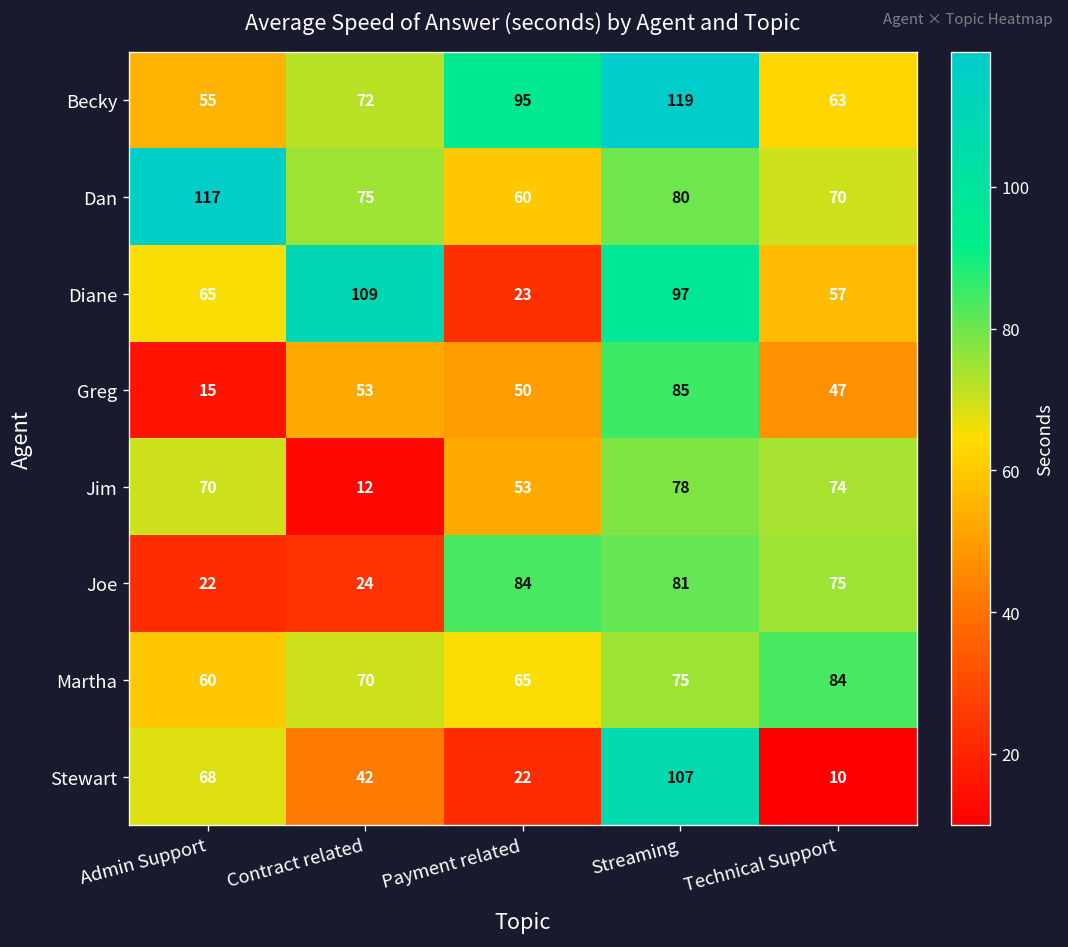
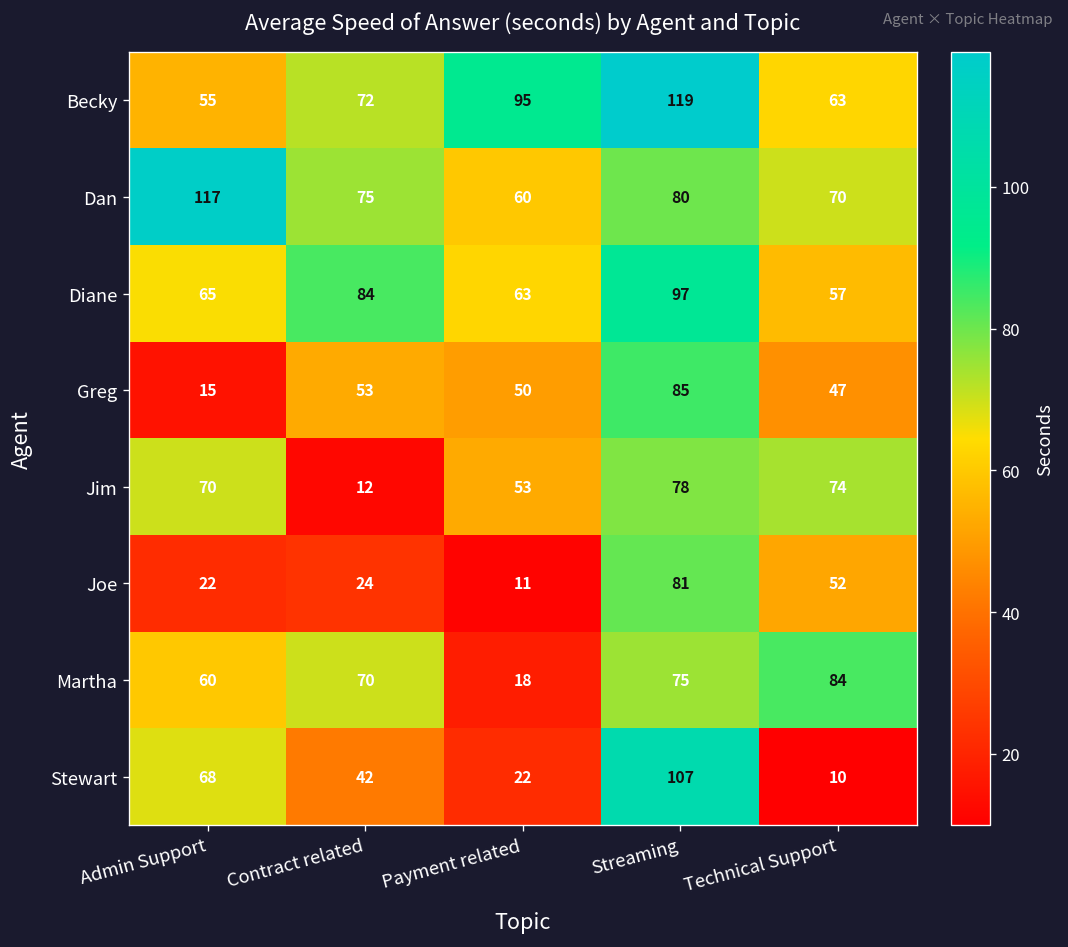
  {
    "Becky": {
      "Admin Support": 55,
      "Contract related": 72,
      "Payment related": 95,
      "Streaming": 119,
      "Technical Support": 63
    },
    "Dan": {
      "Admin Support": 117,
      "Contract related": 75,
      "Payment related": 60,
      "Streaming": 80,
      "Technical Support": 70
    },
    "Diane": {
      "Admin Support": 65,
-     "Contract related": 109,
-     "Payment related": 23,
+     "Contract related": 84,
+     "Payment related": 63,
      "Streaming": 97,
      "Technical Support": 57
    },
    "Greg": {
      "Admin Support": 15,
      "Contract related": 53,
      "Payment related": 50,
      "Streaming": 85,
      "Technical Support": 47
    },
    "Jim": {
      "Admin Support": 70,
      "Contract related": 12,
      "Payment related": 53,
      "Streaming": 78,
      "Technical Support": 74
    },
    "Joe": {
      "Admin Support": 22,
      "Contract related": 24,
-     "Payment related": 84,
+     "Payment related": 11,
      "Streaming": 81,
-     "Technical Support": 75
+     "Technical Support": 52
    },
    "Martha": {
      "Admin Support": 60,
      "Contract related": 70,
-     "Payment related": 65,
+     "Payment related": 18,
      "Streaming": 75,
      "Technical Support": 84
    },
    "Stewart": {
      "Admin Support": 68,
      "Contract related": 42,
      "Payment related": 22,
      "Streaming": 107,
      "Technical Support": 10
    }
  }
